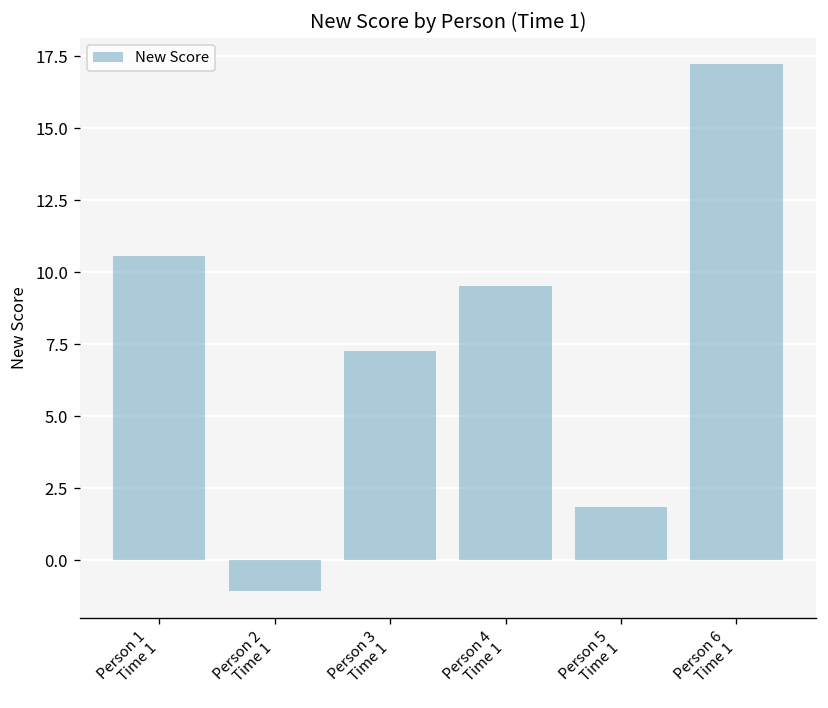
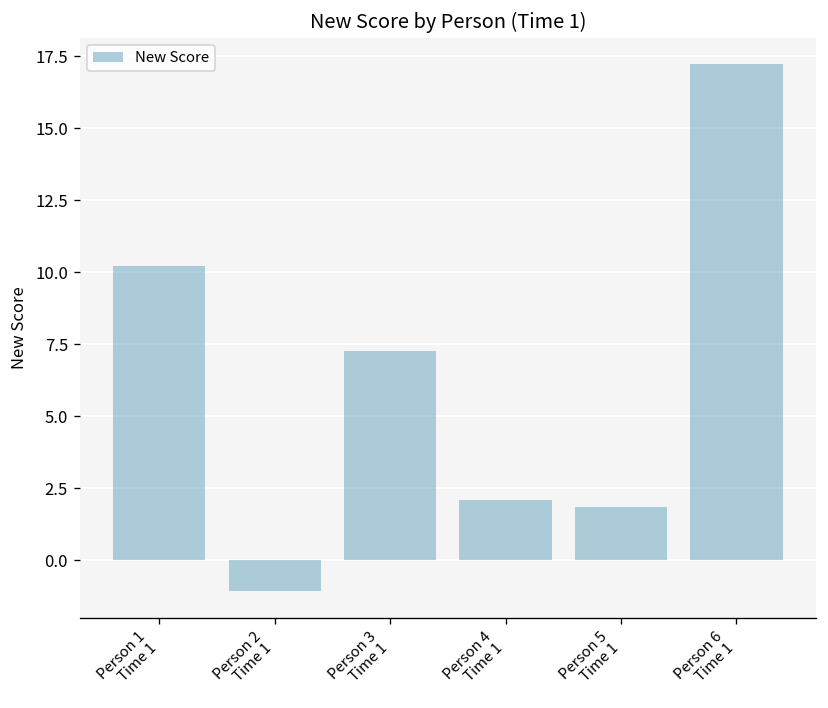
  {
-   "Person 1 Time 1": 10.6,
+   "Person 1 Time 1": 10.2,
    "Person 2 Time 1": -1.1,
    "Person 3 Time 1": 7.3,
-   "Person 4 Time 1": 9.5,
+   "Person 4 Time 1": 2.1,
    "Person 5 Time 1": 1.8,
    "Person 6 Time 1": 17.2
  }
